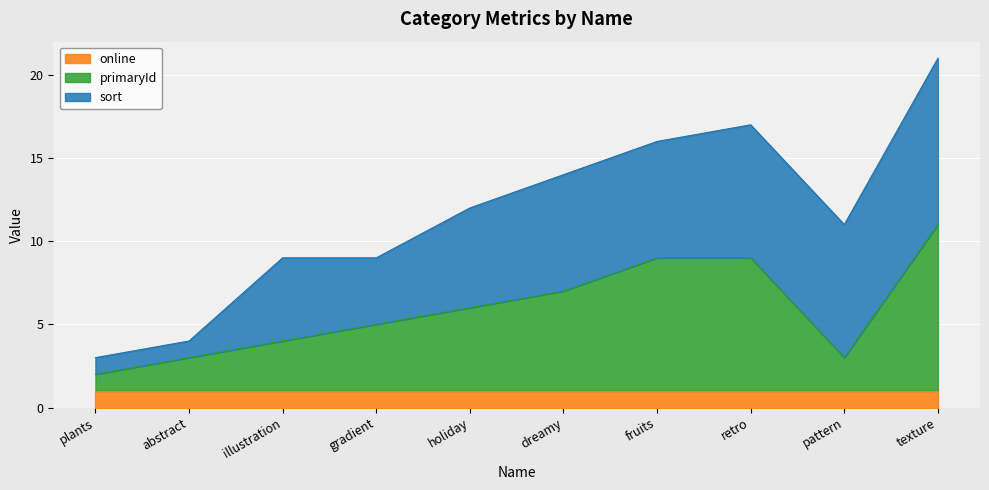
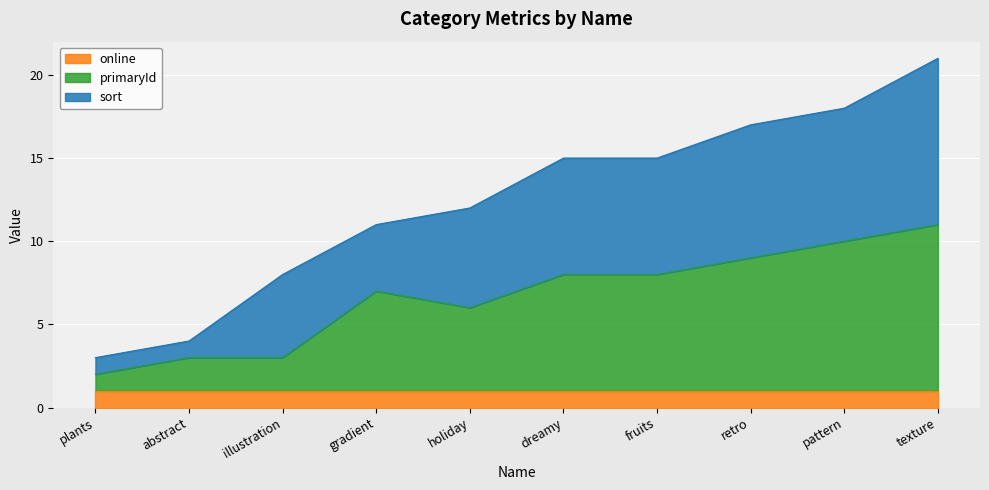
  {
    "online": {
      "plants": 1.0,
      "abstract": 1.0,
      "illustration": 1.0,
      "gradient": 1.0,
      "holiday": 1.0,
      "dreamy": 1.0,
      "fruits": 1.0,
      "retro": 1.0,
      "pattern": 1.0,
      "texture": 1.0
    },
    "primaryId": {
      "plants": 2.0,
      "abstract": 3.0,
-     "illustration": 4.0,
-     "gradient": 5.0,
+     "illustration": 3.0,
+     "gradient": 7.0,
      "holiday": 6.0,
-     "dreamy": 7.0,
-     "fruits": 9.0,
+     "dreamy": 8.0,
+     "fruits": 8.0,
      "retro": 9.0,
-     "pattern": 3.0,
+     "pattern": 10.0,
      "texture": 11.0
    },
    "sort": {
      "plants": 3.0,
      "abstract": 4.0,
      "illustration": 5.0,
      "gradient": 4.0,
      "holiday": 12.0,
      "dreamy": 7.0,
      "fruits": 7.0,
      "retro": 17.0,
      "pattern": 8.0,
      "texture": 21.0
    }
  }
